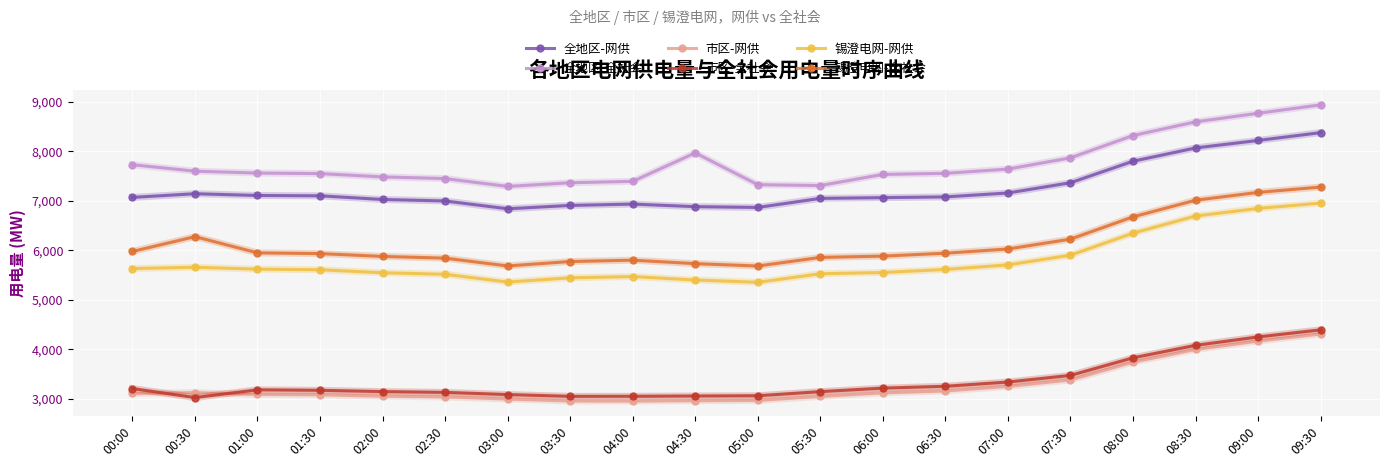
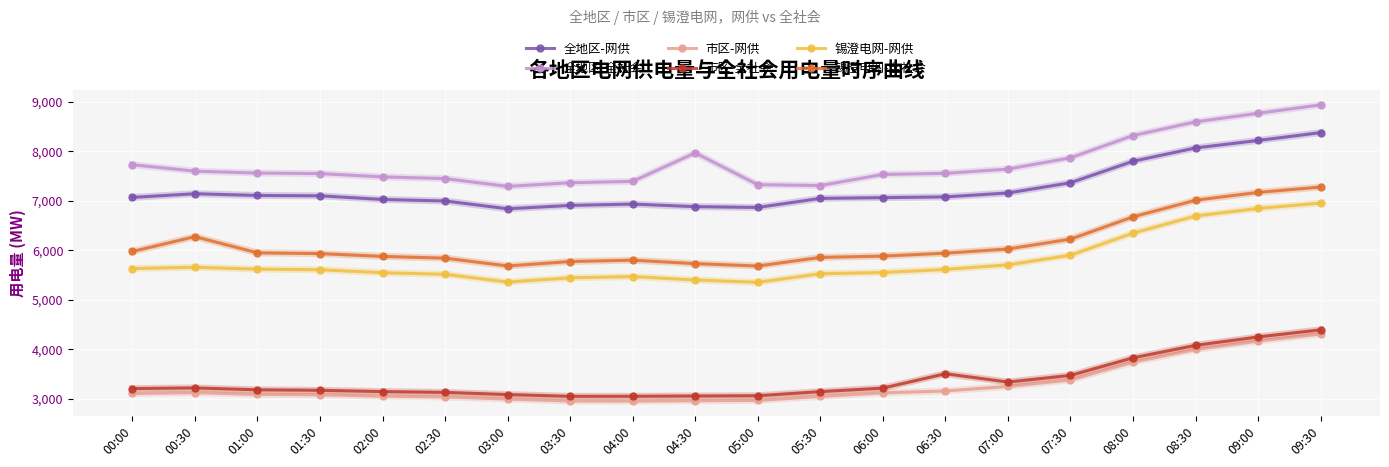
  {
    "全地区-网供": {
      "00:00": "7,100",
      "00:30": "7,100",
      "01:00": "7,100",
      "01:30": "7,100",
      "02:00": "7,000",
      "02:30": "7,000",
      "03:00": "6,800",
      "03:30": "6,900",
      "04:00": "6,900",
      "04:30": "6,900",
      "05:00": "6,900",
      "05:30": "7,000",
      "06:00": "7,100",
      "06:30": "7,100",
      "07:00": "7,200",
      "07:30": "7,400",
      "08:00": "7,800",
      "08:30": "8,100",
      "09:00": "8,200",
      "09:30": "8,400"
    },
    "全地区-全社会": {
      "00:00": "7,700",
      "00:30": "7,600",
      "01:00": "7,600",
      "01:30": "7,500",
      "02:00": "7,500",
      "02:30": "7,400",
      "03:00": "7,300",
      "03:30": "7,400",
      "04:00": "7,400",
      "04:30": "8,000",
      "05:00": "7,300",
      "05:30": "7,300",
      "06:00": "7,500",
      "06:30": "7,600",
      "07:00": "7,600",
      "07:30": "7,900",
      "08:00": "8,300",
      "08:30": "8,600",
      "09:00": "8,800",
      "09:30": "8,900"
    },
    "市区-网供": {
      "00:00": "3,100",
      "00:30": "3,100",
      "01:00": "3,100",
      "01:30": "3,100",
      "02:00": "3,100",
      "02:30": "3,000",
      "03:00": "3,000",
      "03:30": "3,000",
      "04:00": "3,000",
      "04:30": "3,000",
      "05:00": "3,000",
      "05:30": "3,000",
      "06:00": "3,100",
      "06:30": "3,200",
      "07:00": "3,200",
      "07:30": "3,400",
      "08:00": "3,700",
      "08:30": "4,000",
      "09:00": "4,200",
      "09:30": "4,300"
    },
    "市区-全社会": {
      "00:00": "3,200",
-     "00:30": "3,000",
+     "00:30": "3,200",
      "01:00": "3,200",
      "01:30": "3,200",
      "02:00": "3,100",
      "02:30": "3,100",
      "03:00": "3,100",
      "03:30": "3,000",
      "04:00": "3,000",
      "04:30": "3,100",
      "05:00": "3,100",
      "05:30": "3,100",
      "06:00": "3,200",
-     "06:30": "3,300",
+     "06:30": "3,500",
      "07:00": "3,300",
      "07:30": "3,500",
      "08:00": "3,800",
      "08:30": "4,100",
      "09:00": "4,200",
      "09:30": "4,400"
    },
    "锡澄电网-网供": {
      "00:00": "5,600",
      "00:30": "5,700",
      "01:00": "5,600",
      "01:30": "5,600",
      "02:00": "5,500",
      "02:30": "5,500",
      "03:00": "5,400",
      "03:30": "5,400",
      "04:00": "5,500",
      "04:30": "5,400",
      "05:00": "5,400",
      "05:30": "5,500",
      "06:00": "5,500",
      "06:30": "5,600",
      "07:00": "5,700",
      "07:30": "5,900",
      "08:00": "6,300",
      "08:30": "6,700",
      "09:00": "6,800",
      "09:30": "7,000"
    },
    "锡澄电网-全社会": {
      "00:00": "6,000",
      "00:30": "6,300",
      "01:00": "5,900",
      "01:30": "5,900",
      "02:00": "5,900",
      "02:30": "5,800",
      "03:00": "5,700",
      "03:30": "5,800",
      "04:00": "5,800",
      "04:30": "5,700",
      "05:00": "5,700",
      "05:30": "5,900",
      "06:00": "5,900",
      "06:30": "5,900",
      "07:00": "6,000",
      "07:30": "6,200",
      "08:00": "6,700",
      "08:30": "7,000",
      "09:00": "7,200",
      "09:30": "7,300"
    }
  }
